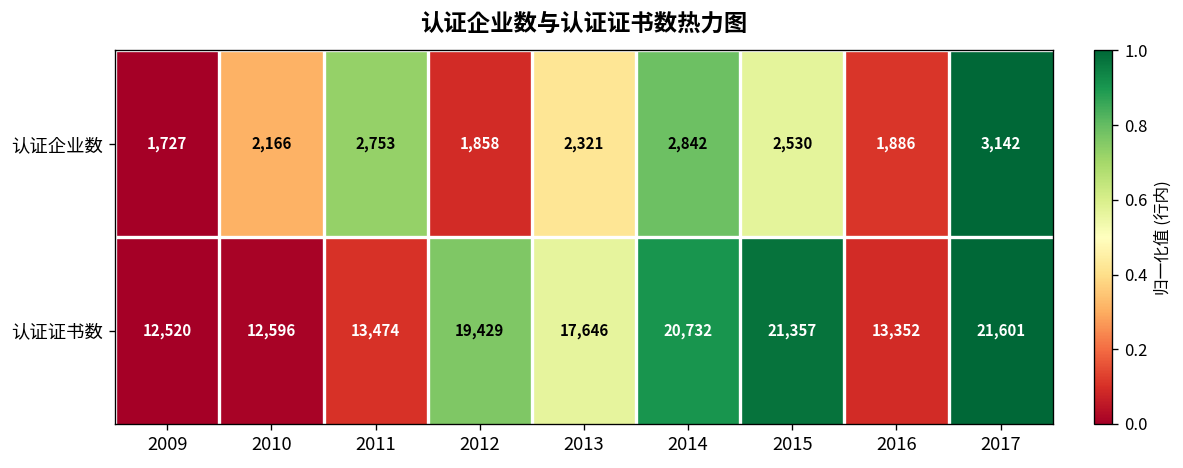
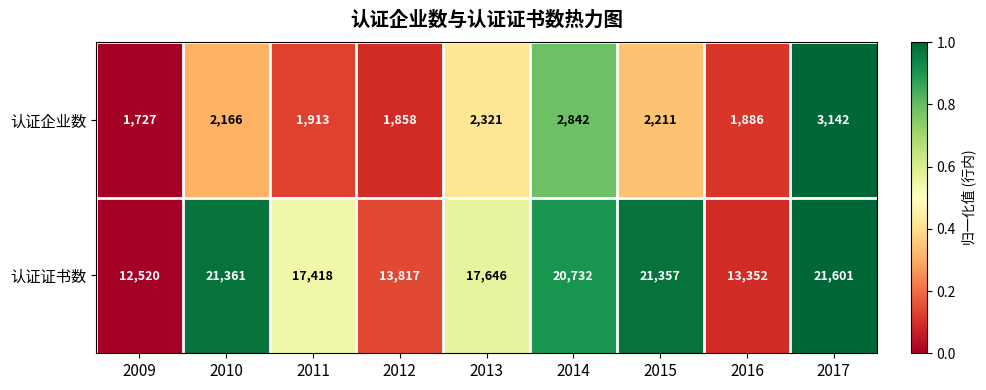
  {
    "认证企业数": {
      "2009": "1,727",
      "2010": "2,166",
-     "2011": "2,753",
+     "2011": "1,913",
      "2012": "1,858",
      "2013": "2,321",
      "2014": "2,842",
-     "2015": "2,530",
+     "2015": "2,211",
      "2016": "1,886",
      "2017": "3,142"
    },
    "认证证书数": {
      "2009": "12,520",
-     "2010": "12,596",
-     "2011": "13,474",
-     "2012": "19,429",
+     "2010": "21,361",
+     "2011": "17,418",
+     "2012": "13,817",
      "2013": "17,646",
      "2014": "20,732",
      "2015": "21,357",
      "2016": "13,352",
      "2017": "21,601"
    }
  }
